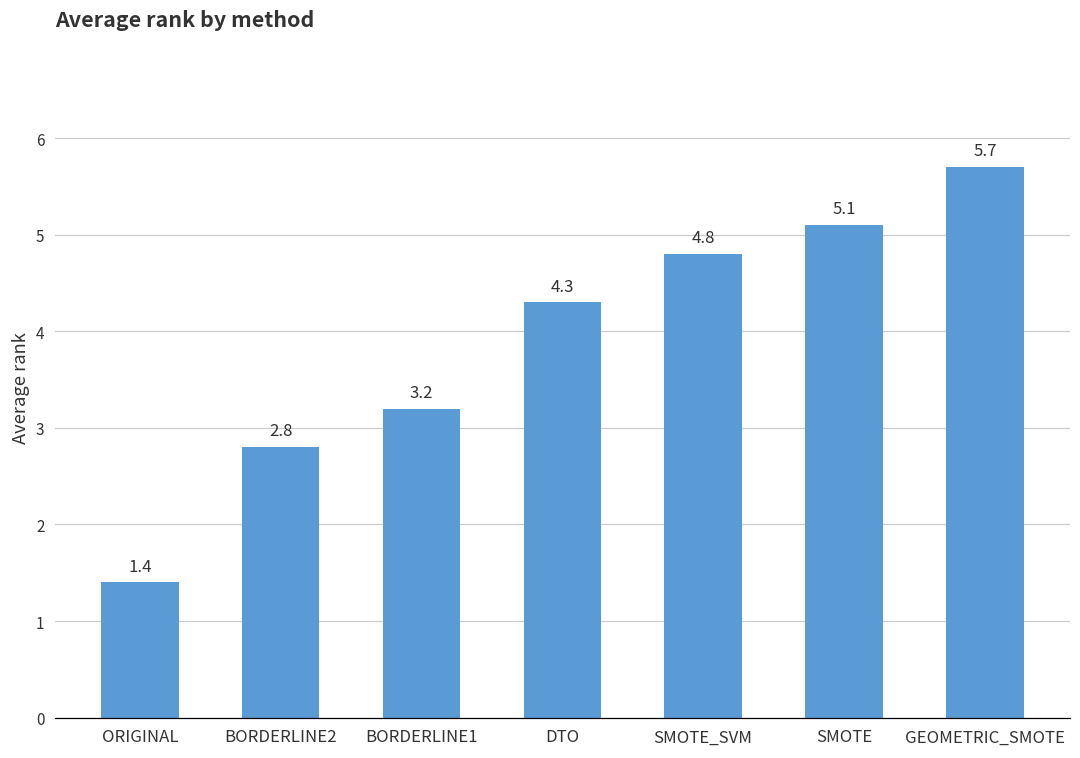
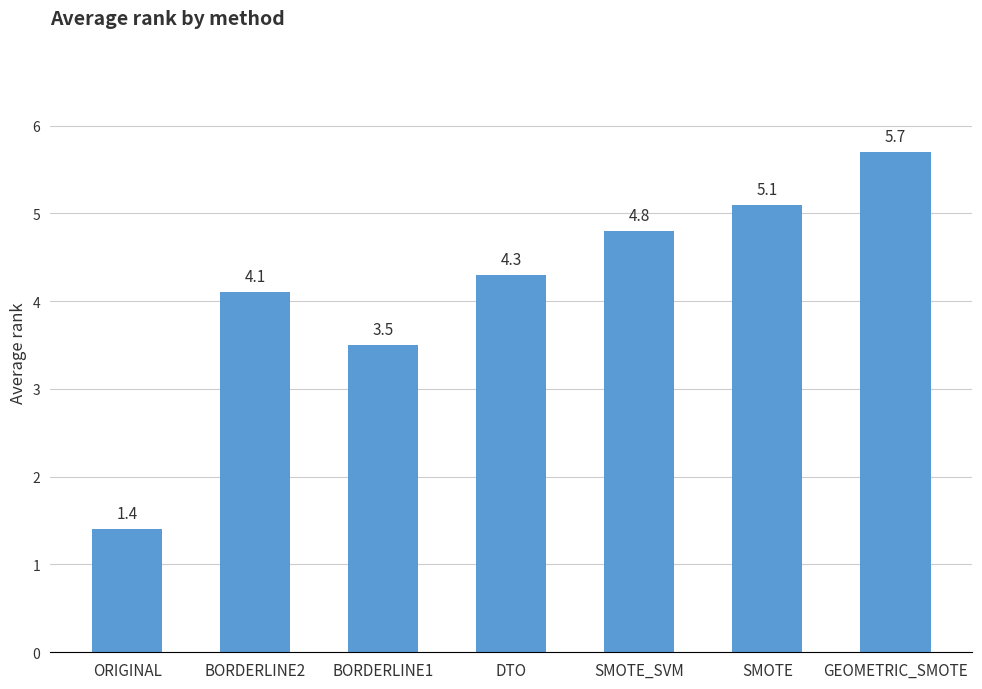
  {
    "ORIGINAL": 1.4,
-   "BORDERLINE2": 2.8,
-   "BORDERLINE1": 3.2,
+   "BORDERLINE2": 4.1,
+   "BORDERLINE1": 3.5,
    "DTO": 4.3,
    "SMOTE_SVM": 4.8,
    "SMOTE": 5.1,
    "GEOMETRIC_SMOTE": 5.7
  }
